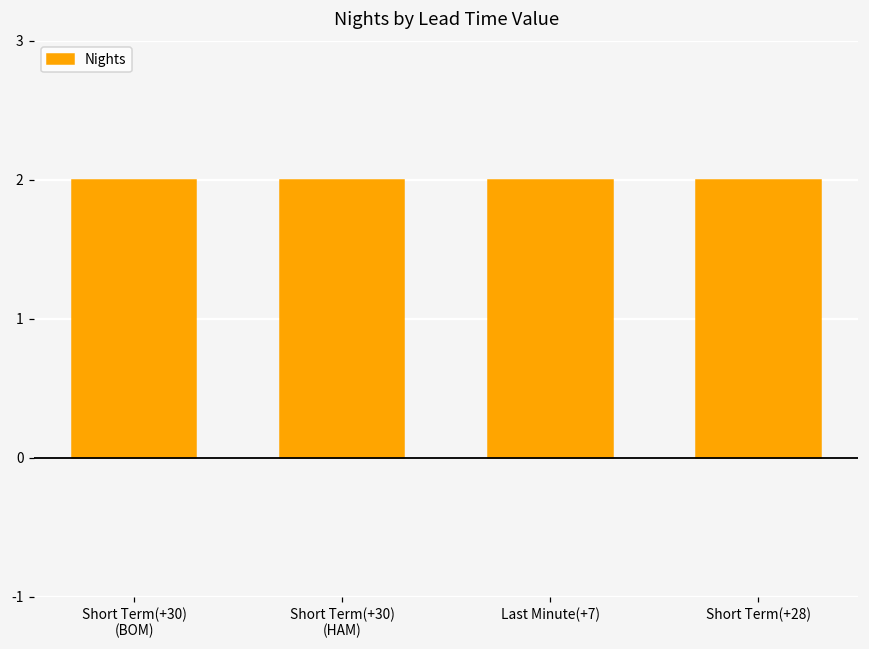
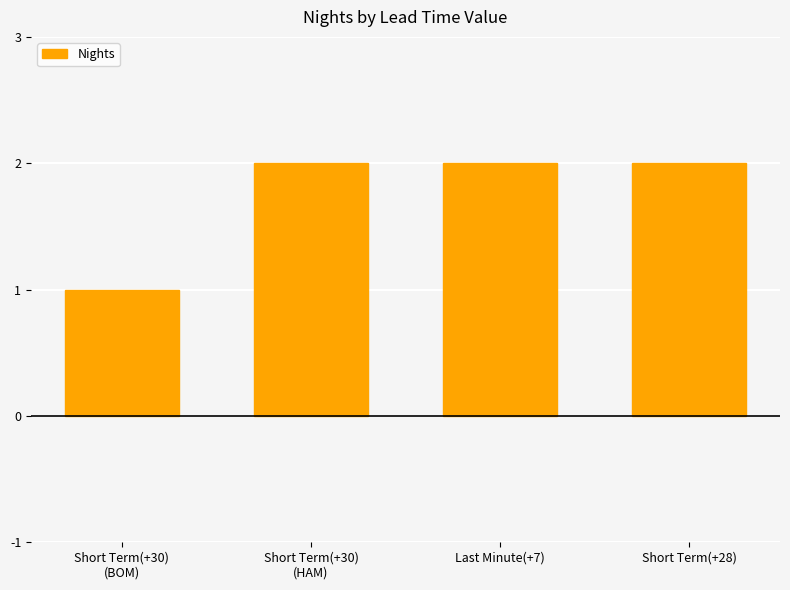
  {
-   "Short Term(+30) (BOM)": 2,
+   "Short Term(+30) (BOM)": 1,
    "Short Term(+30) (HAM)": 2,
    "Last Minute(+7)": 2,
    "Short Term(+28)": 2
  }
